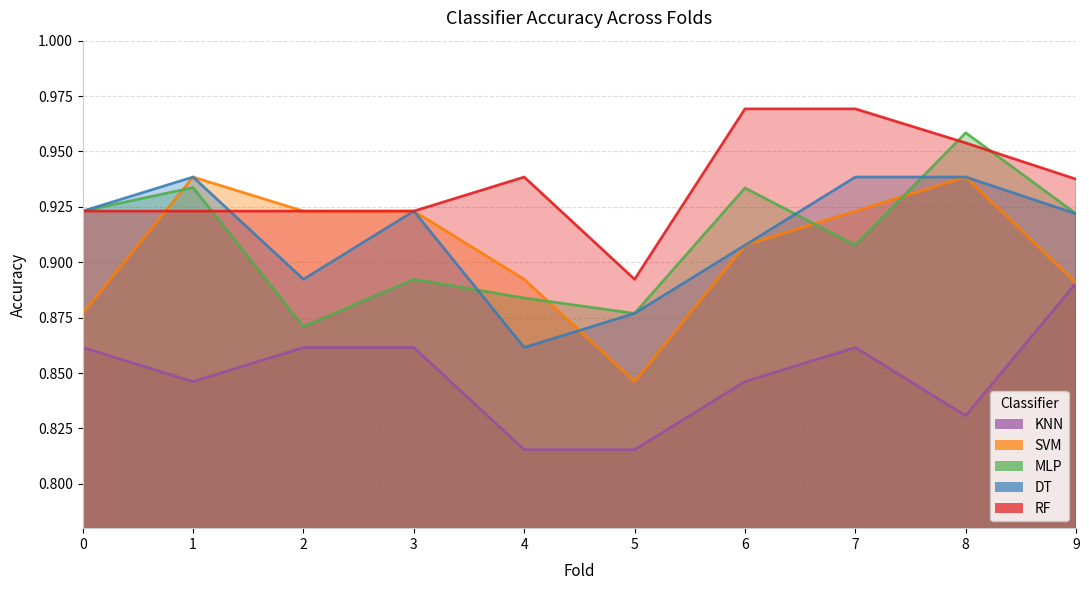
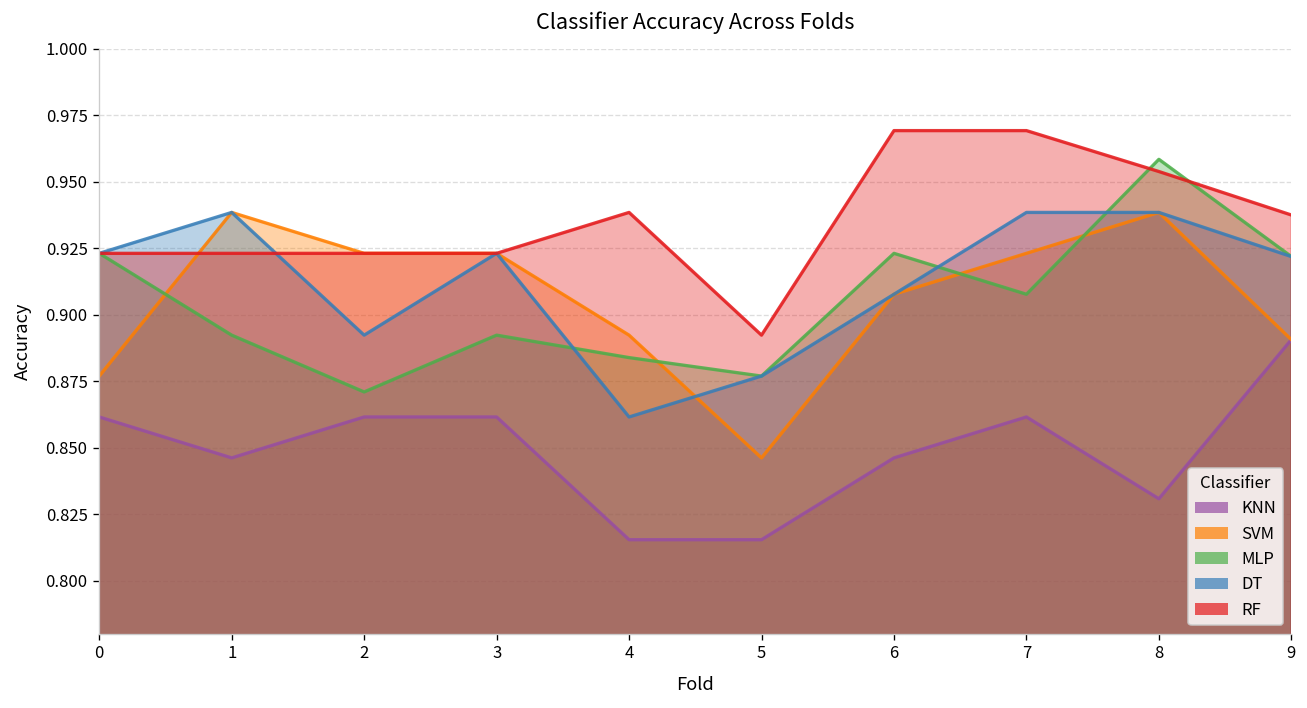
  {
    "MLP": {
-     "1": 0.934,
+     "1": 0.892,
      "2": 0.871,
      "3": 0.892,
      "4": 0.884,
-     "6": 0.934,
+     "6": 0.923,
      "7": 0.908,
      "8": 0.958
    }
  }
